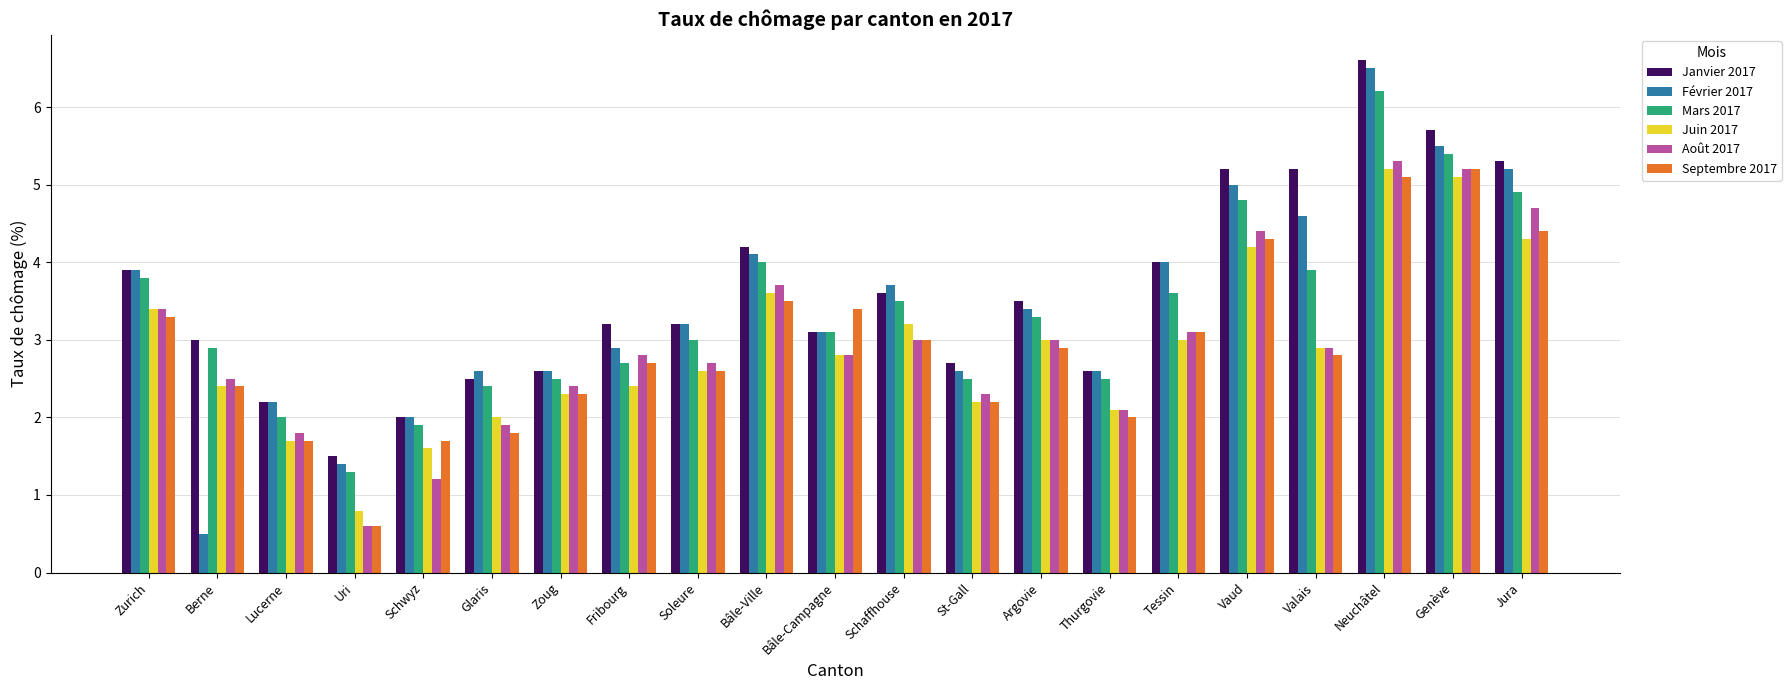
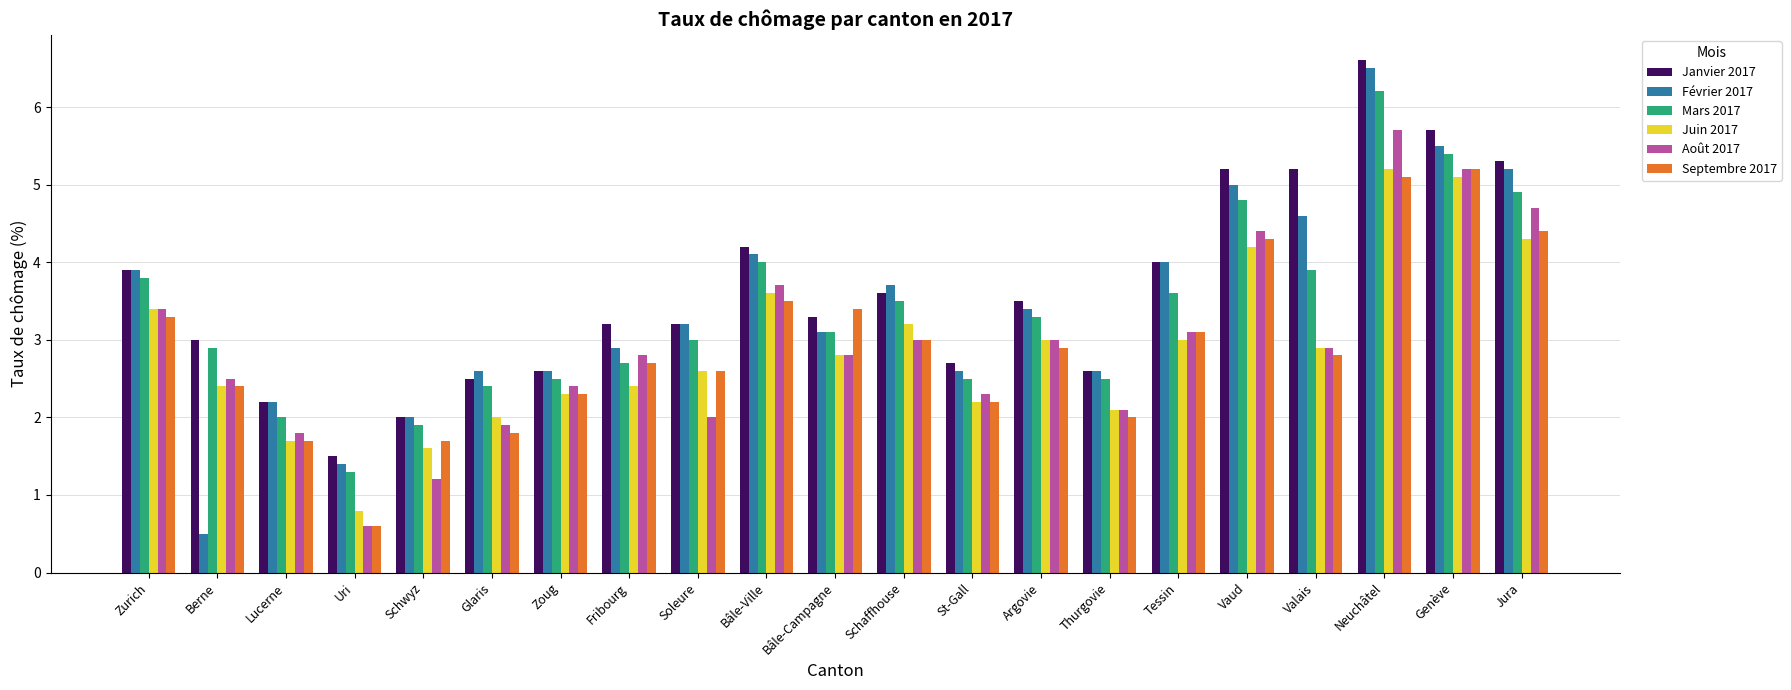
  {
    "Janvier 2017": {
      "Zurich": 3.9,
      "Berne": 3.0,
      "Lucerne": 2.2,
      "Uri": 1.5,
      "Schwyz": 2.0,
      "Glaris": 2.5,
      "Zoug": 2.6,
      "Fribourg": 3.2,
      "Soleure": 3.2,
      "Bâle-Ville": 4.2,
-     "Bâle-Campagne": 3.1,
+     "Bâle-Campagne": 3.3,
      "Schaffhouse": 3.6,
      "St-Gall": 2.7,
      "Argovie": 3.5,
      "Thurgovie": 2.6,
      "Tessin": 4.0,
      "Vaud": 5.2,
      "Valais": 5.2,
      "Neuchâtel": 6.6,
      "Genève": 5.7,
      "Jura": 5.3
    },
    "Février 2017": {
      "Zurich": 3.9,
      "Berne": 0.5,
      "Lucerne": 2.2,
      "Uri": 1.4,
      "Schwyz": 2.0,
      "Glaris": 2.6,
      "Zoug": 2.6,
      "Fribourg": 2.9,
      "Soleure": 3.2,
      "Bâle-Ville": 4.1,
      "Bâle-Campagne": 3.1,
      "Schaffhouse": 3.7,
      "St-Gall": 2.6,
      "Argovie": 3.4,
      "Thurgovie": 2.6,
      "Tessin": 4.0,
      "Vaud": 5.0,
      "Valais": 4.6,
      "Neuchâtel": 6.5,
      "Genève": 5.5,
      "Jura": 5.2
    },
    "Mars 2017": {
      "Zurich": 3.8,
      "Berne": 2.9,
      "Lucerne": 2.0,
      "Uri": 1.3,
      "Schwyz": 1.9,
      "Glaris": 2.4,
      "Zoug": 2.5,
      "Fribourg": 2.7,
      "Soleure": 3.0,
      "Bâle-Ville": 4.0,
      "Bâle-Campagne": 3.1,
      "Schaffhouse": 3.5,
      "St-Gall": 2.5,
      "Argovie": 3.3,
      "Thurgovie": 2.5,
      "Tessin": 3.6,
      "Vaud": 4.8,
      "Valais": 3.9,
      "Neuchâtel": 6.2,
      "Genève": 5.4,
      "Jura": 4.9
    },
    "Juin 2017": {
      "Zurich": 3.4,
      "Berne": 2.4,
      "Lucerne": 1.7,
      "Uri": 0.8,
      "Schwyz": 1.6,
      "Glaris": 2.0,
      "Zoug": 2.3,
      "Fribourg": 2.4,
      "Soleure": 2.6,
      "Bâle-Ville": 3.6,
      "Bâle-Campagne": 2.8,
      "Schaffhouse": 3.2,
      "St-Gall": 2.2,
      "Argovie": 3.0,
      "Thurgovie": 2.1,
      "Tessin": 3.0,
      "Vaud": 4.2,
      "Valais": 2.9,
      "Neuchâtel": 5.2,
      "Genève": 5.1,
      "Jura": 4.3
    },
    "Août 2017": {
      "Zurich": 3.4,
      "Berne": 2.5,
      "Lucerne": 1.8,
      "Uri": 0.6,
      "Schwyz": 1.2,
      "Glaris": 1.9,
      "Zoug": 2.4,
      "Fribourg": 2.8,
-     "Soleure": 2.7,
+     "Soleure": 2.0,
      "Bâle-Ville": 3.7,
      "Bâle-Campagne": 2.8,
      "Schaffhouse": 3.0,
      "St-Gall": 2.3,
      "Argovie": 3.0,
      "Thurgovie": 2.1,
      "Tessin": 3.1,
      "Vaud": 4.4,
      "Valais": 2.9,
-     "Neuchâtel": 5.3,
+     "Neuchâtel": 5.7,
      "Genève": 5.2,
      "Jura": 4.7
    },
    "Septembre 2017": {
      "Zurich": 3.3,
      "Berne": 2.4,
      "Lucerne": 1.7,
      "Uri": 0.6,
      "Schwyz": 1.7,
      "Glaris": 1.8,
      "Zoug": 2.3,
      "Fribourg": 2.7,
      "Soleure": 2.6,
      "Bâle-Ville": 3.5,
      "Bâle-Campagne": 3.4,
      "Schaffhouse": 3.0,
      "St-Gall": 2.2,
      "Argovie": 2.9,
      "Thurgovie": 2.0,
      "Tessin": 3.1,
      "Vaud": 4.3,
      "Valais": 2.8,
      "Neuchâtel": 5.1,
      "Genève": 5.2,
      "Jura": 4.4
    }
  }
